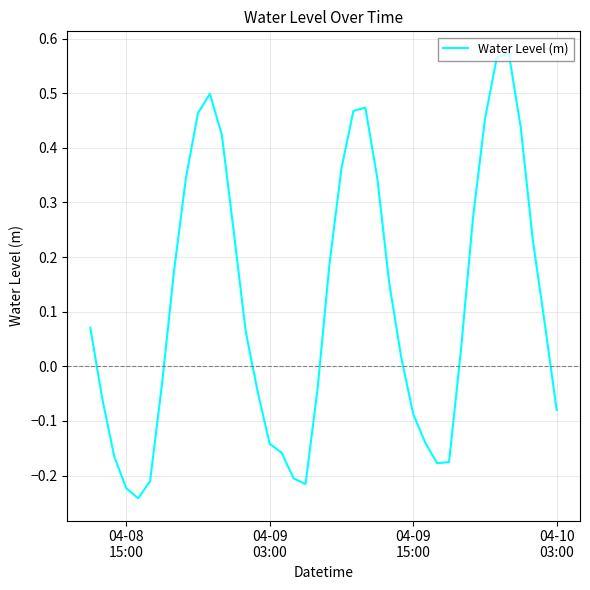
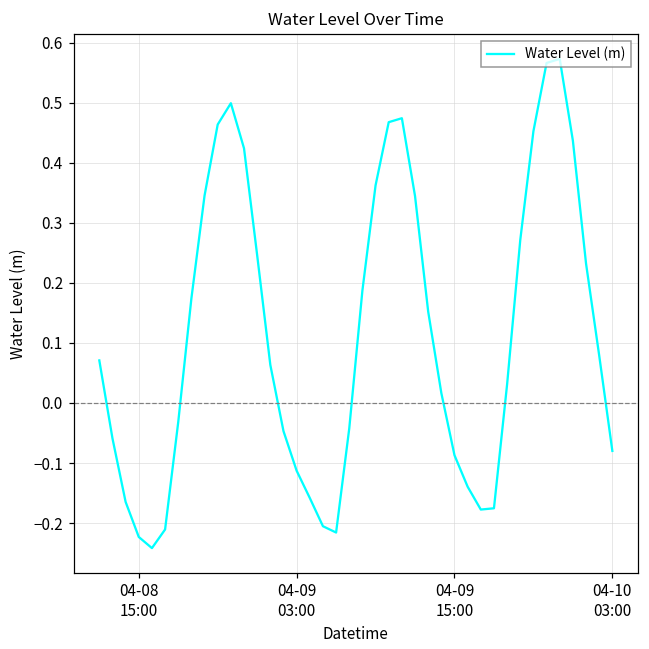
  {
    "04-08 15:00": -0.22,
-   "04-09 03:00": -0.14,
+   "04-09 03:00": -0.11,
    "04-09 15:00": -0.09,
    "04-10 03:00": -0.08
  }
